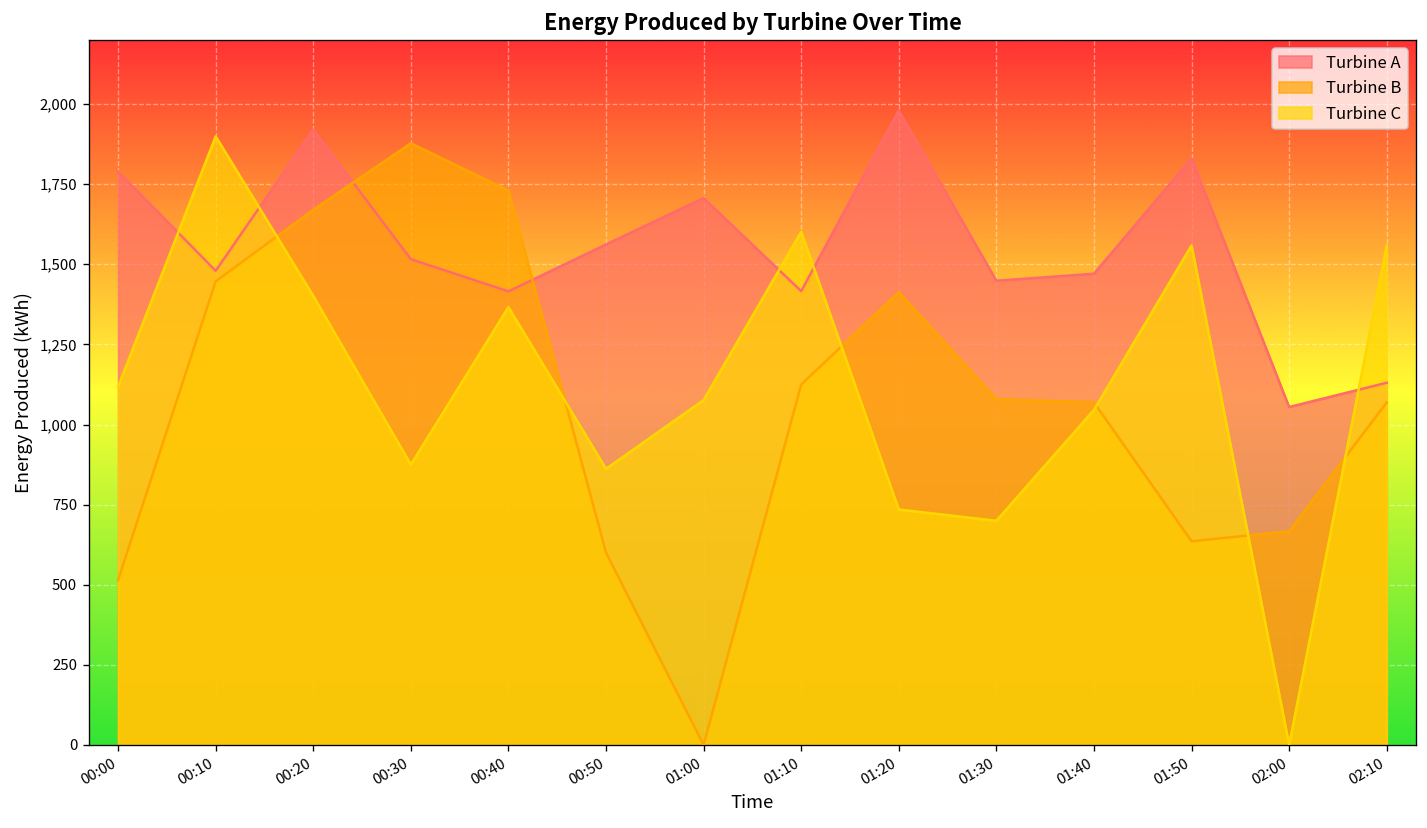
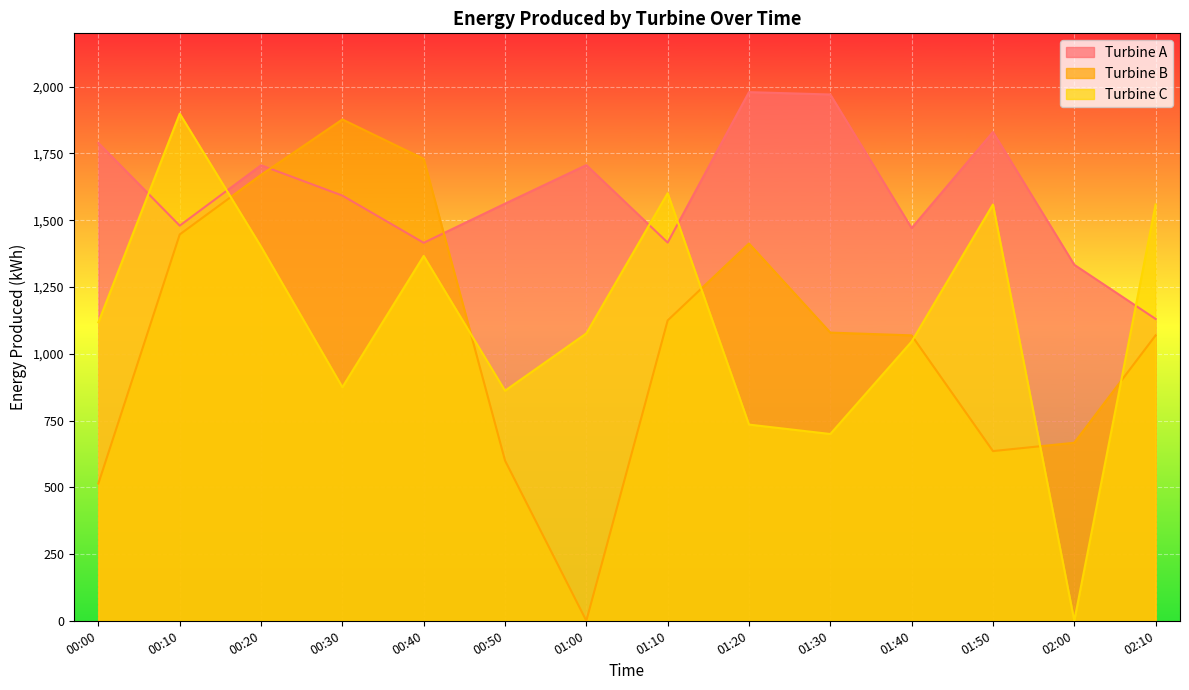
  {
    "Turbine A": {
      "00:00": "1,790",
      "00:10": "1,480",
-     "00:20": "1,920",
-     "00:30": "1,520",
+     "00:20": "1,710",
+     "00:30": "1,590",
      "00:40": "1,420",
      "00:50": "1,560",
      "01:00": "1,710",
      "01:10": "1,420",
      "01:20": "1,980",
-     "01:30": "1,450",
+     "01:30": "1,970",
      "01:40": "1,470",
      "01:50": "1,830",
-     "02:00": "1,050",
+     "02:00": "1,330",
      "02:10": "1,130"
    }
  }
